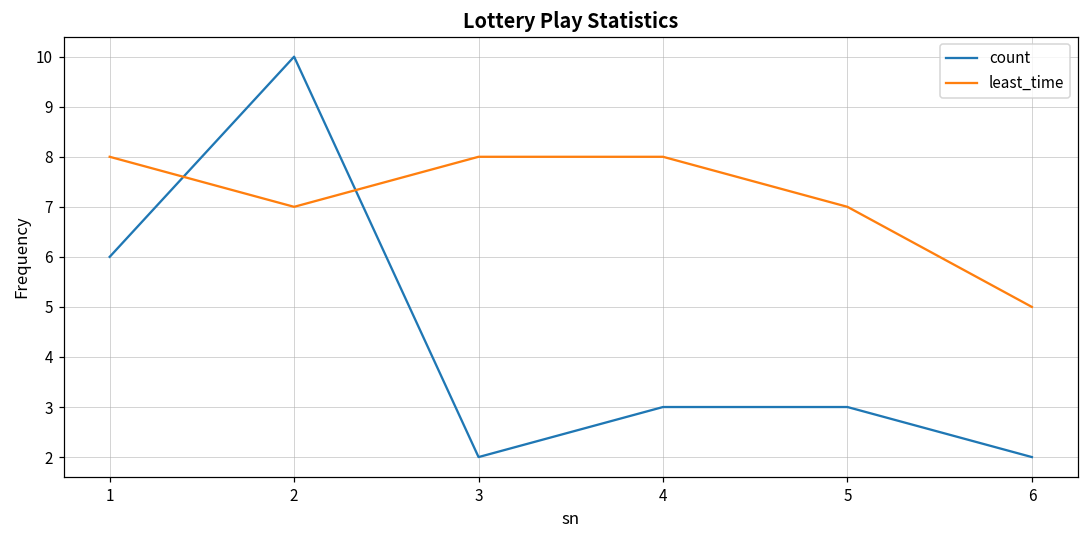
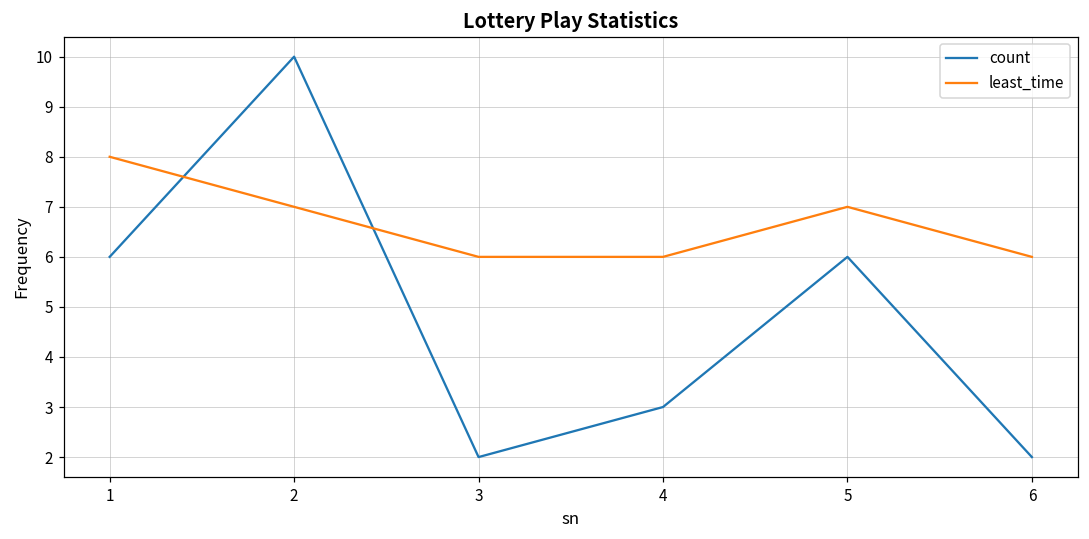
  {
    "count": {
      "1": 6,
      "2": 10,
      "3": 2,
      "4": 3,
-     "5": 3,
+     "5": 6,
      "6": 2
    },
    "least_time": {
      "1": 8,
      "2": 7,
-     "3": 8,
-     "4": 8,
+     "3": 6,
+     "4": 6,
      "5": 7,
-     "6": 5
+     "6": 6
    }
  }
